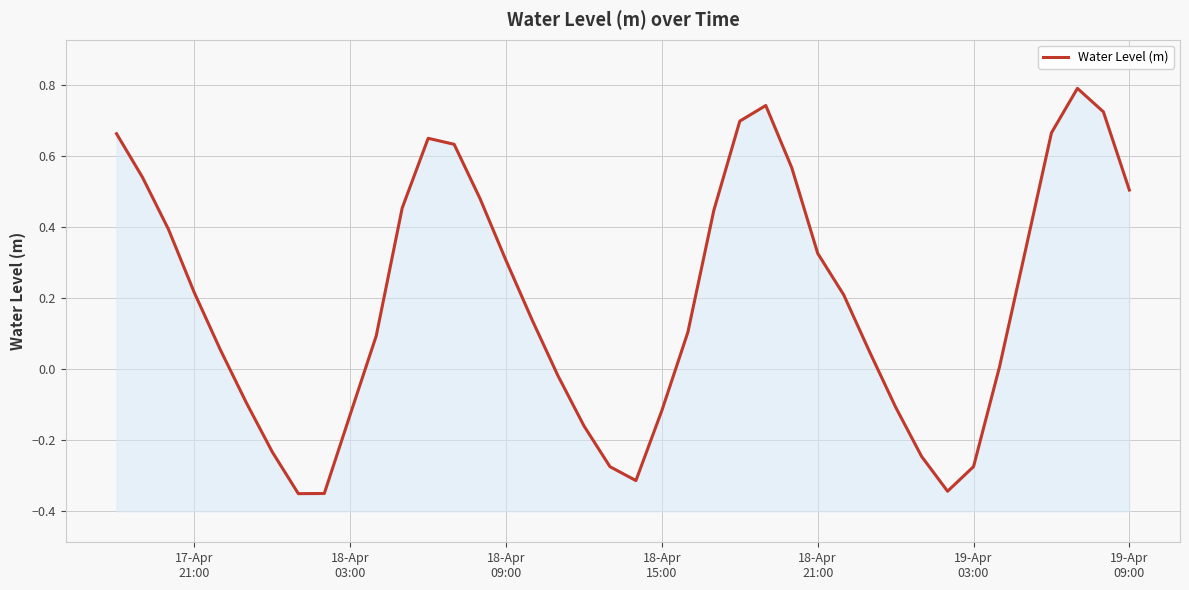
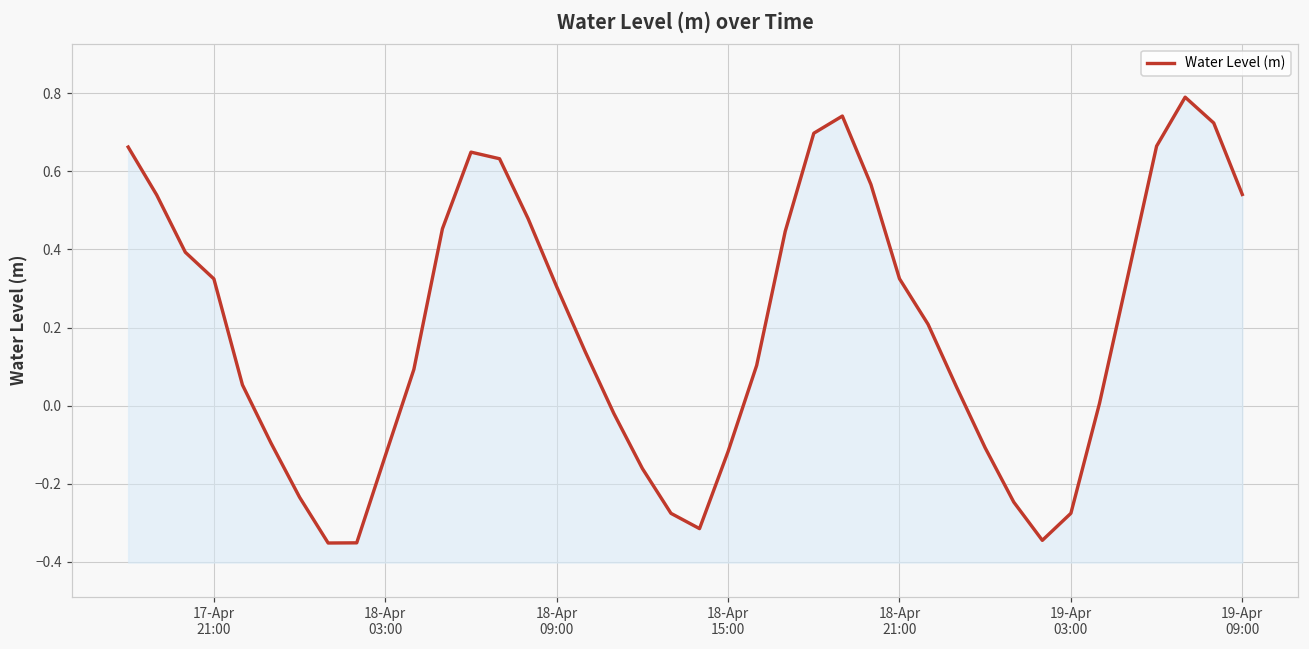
  {
-   "17-Apr 21:00": 0.21,
+   "17-Apr 21:00": 0.32,
    "18-Apr 03:00": -0.13,
    "18-Apr 09:00": 0.30,
    "18-Apr 15:00": -0.12,
    "18-Apr 21:00": 0.32,
    "19-Apr 03:00": -0.28,
-   "19-Apr 09:00": 0.50
+   "19-Apr 09:00": 0.54
  }
